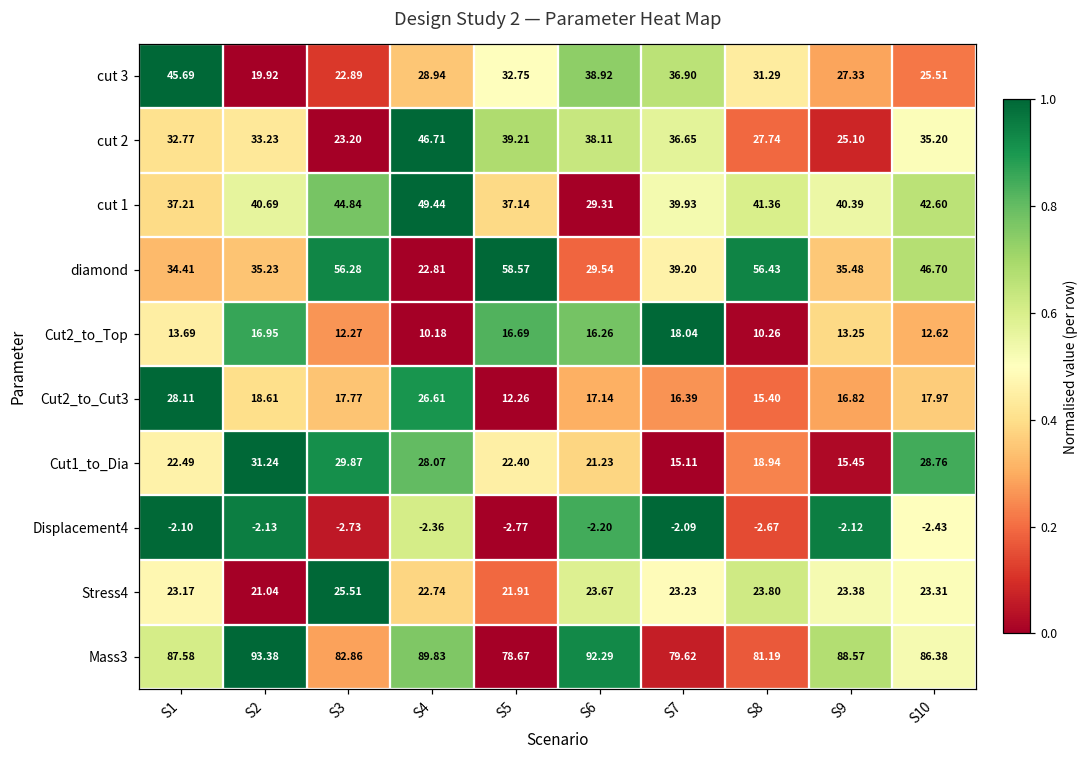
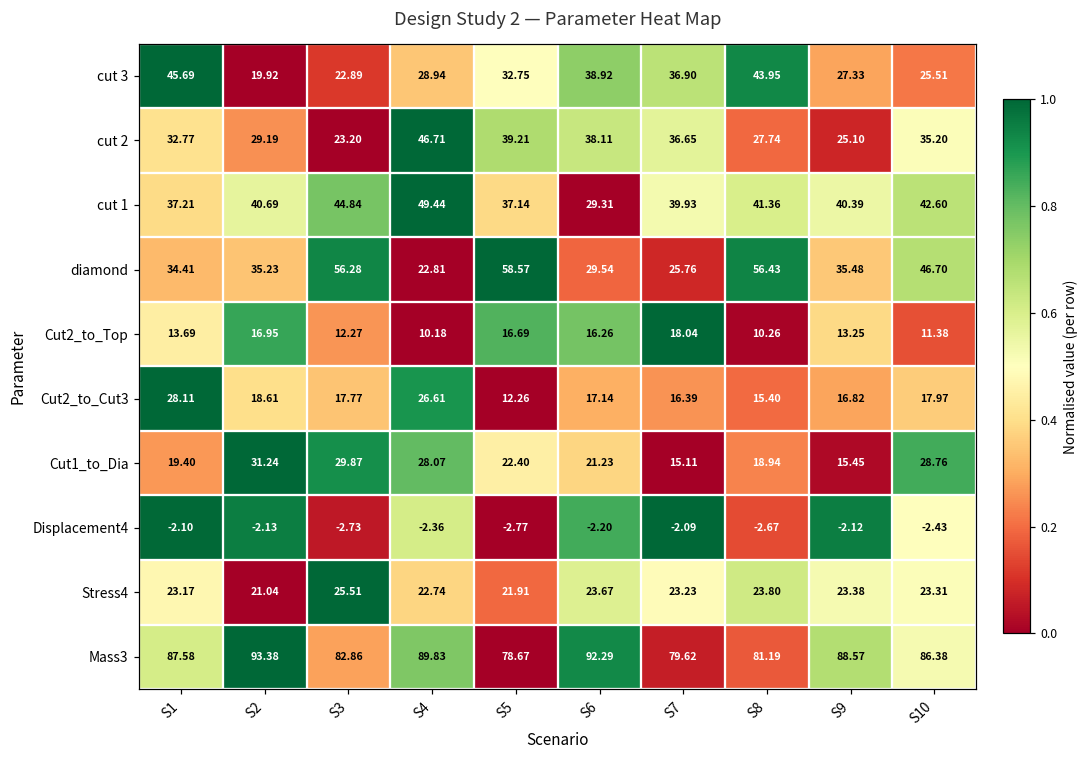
  {
    "cut 3": {
      "S1": 45.69,
      "S2": 19.92,
      "S3": 22.89,
      "S4": 28.94,
      "S5": 32.75,
      "S6": 38.92,
      "S7": 36.90,
-     "S8": 31.29,
+     "S8": 43.95,
      "S9": 27.33,
      "S10": 25.51
    },
    "cut 2": {
      "S1": 32.77,
-     "S2": 33.23,
+     "S2": 29.19,
      "S3": 23.20,
      "S4": 46.71,
      "S5": 39.21,
      "S6": 38.11,
      "S7": 36.65,
      "S8": 27.74,
      "S9": 25.10,
      "S10": 35.20
    },
    "cut 1": {
      "S1": 37.21,
      "S2": 40.69,
      "S3": 44.84,
      "S4": 49.44,
      "S5": 37.14,
      "S6": 29.31,
      "S7": 39.93,
      "S8": 41.36,
      "S9": 40.39,
      "S10": 42.60
    },
    "diamond": {
      "S1": 34.41,
      "S2": 35.23,
      "S3": 56.28,
      "S4": 22.81,
      "S5": 58.57,
      "S6": 29.54,
-     "S7": 39.20,
+     "S7": 25.76,
      "S8": 56.43,
      "S9": 35.48,
      "S10": 46.70
    },
    "Cut2_to_Top": {
      "S1": 13.69,
      "S2": 16.95,
      "S3": 12.27,
      "S4": 10.18,
      "S5": 16.69,
      "S6": 16.26,
      "S7": 18.04,
      "S8": 10.26,
      "S9": 13.25,
-     "S10": 12.62
+     "S10": 11.38
    },
    "Cut2_to_Cut3": {
      "S1": 28.11,
      "S2": 18.61,
      "S3": 17.77,
      "S4": 26.61,
      "S5": 12.26,
      "S6": 17.14,
      "S7": 16.39,
      "S8": 15.40,
      "S9": 16.82,
      "S10": 17.97
    },
    "Cut1_to_Dia": {
-     "S1": 22.49,
+     "S1": 19.40,
      "S2": 31.24,
      "S3": 29.87,
      "S4": 28.07,
      "S5": 22.40,
      "S6": 21.23,
      "S7": 15.11,
      "S8": 18.94,
      "S9": 15.45,
      "S10": 28.76
    },
    "Displacement4": {
      "S1": -2.10,
      "S2": -2.13,
      "S3": -2.73,
      "S4": -2.36,
      "S5": -2.77,
      "S6": -2.20,
      "S7": -2.09,
      "S8": -2.67,
      "S9": -2.12,
      "S10": -2.43
    },
    "Stress4": {
      "S1": 23.17,
      "S2": 21.04,
      "S3": 25.51,
      "S4": 22.74,
      "S5": 21.91,
      "S6": 23.67,
      "S7": 23.23,
      "S8": 23.80,
      "S9": 23.38,
      "S10": 23.31
    },
    "Mass3": {
      "S1": 87.58,
      "S2": 93.38,
      "S3": 82.86,
      "S4": 89.83,
      "S5": 78.67,
      "S6": 92.29,
      "S7": 79.62,
      "S8": 81.19,
      "S9": 88.57,
      "S10": 86.38
    }
  }
